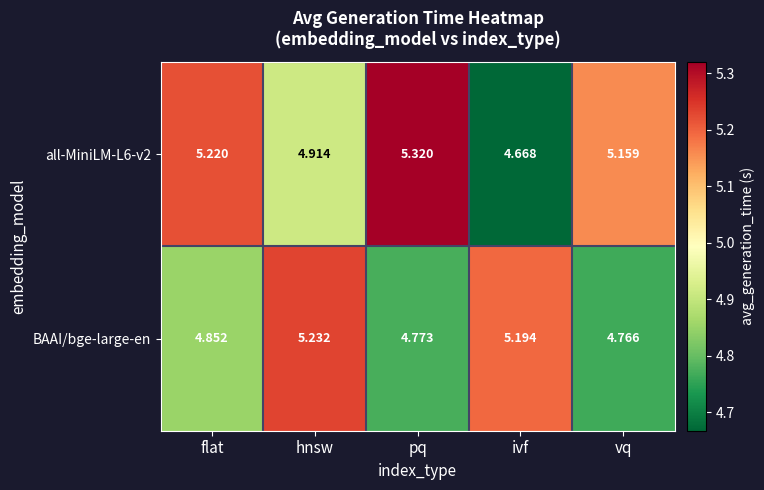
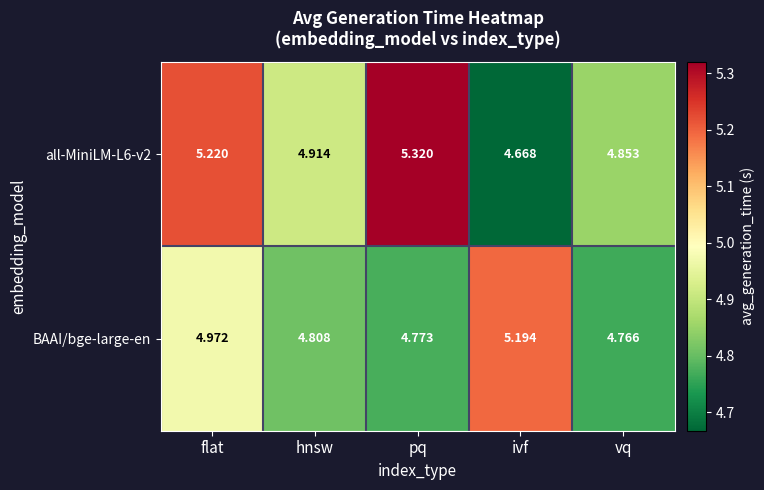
  {
    "all-MiniLM-L6-v2": {
      "flat": 5.220,
      "hnsw": 4.914,
      "pq": 5.320,
      "ivf": 4.668,
-     "vq": 5.159
+     "vq": 4.853
    },
    "BAAI/bge-large-en": {
-     "flat": 4.852,
-     "hnsw": 5.232,
+     "flat": 4.972,
+     "hnsw": 4.808,
      "pq": 4.773,
      "ivf": 5.194,
      "vq": 4.766
    }
  }
